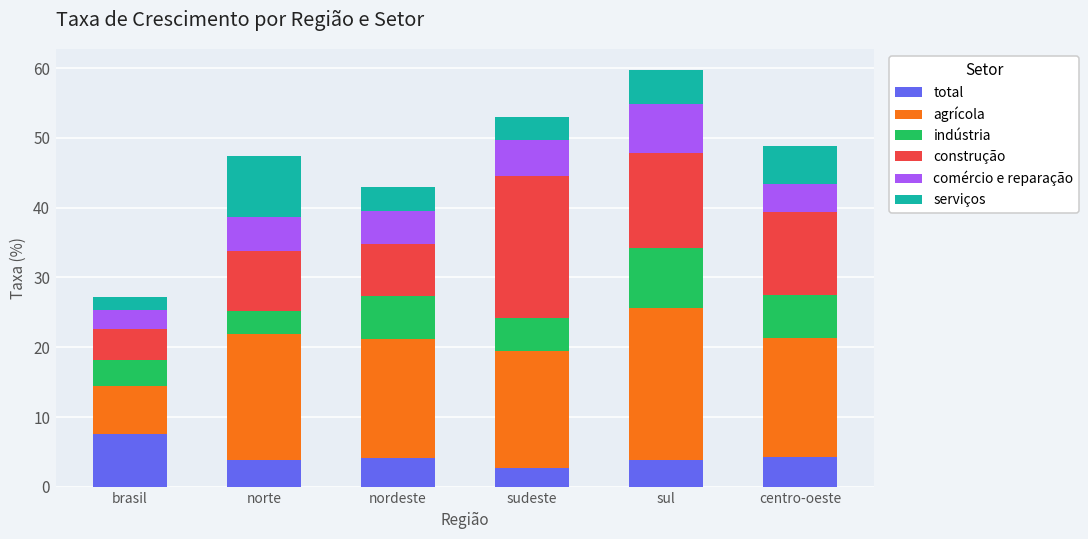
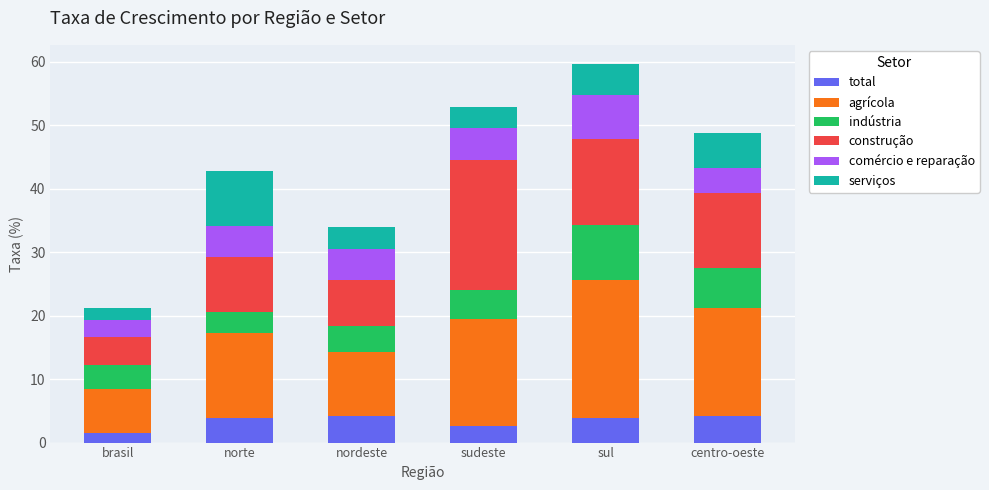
  {
    "total": {
-     "brasil": 8,
+     "brasil": 2,
      "norte": 4,
      "nordeste": 4,
      "sudeste": 3,
      "sul": 4,
      "centro-oeste": 4
    },
    "agrícola": {
      "brasil": 7,
-     "norte": 18,
-     "nordeste": 17,
+     "norte": 13,
+     "nordeste": 10,
      "sudeste": 17,
      "sul": 22,
      "centro-oeste": 17
    },
    "indústria": {
      "brasil": 4,
      "norte": 3,
-     "nordeste": 6,
+     "nordeste": 4,
      "sudeste": 5,
      "sul": 9,
      "centro-oeste": 6
    },
    "construção": {
      "brasil": 4,
      "norte": 9,
      "nordeste": 7,
      "sudeste": 20,
      "sul": 14,
      "centro-oeste": 12
    },
    "comércio e reparação": {
      "brasil": 3,
      "norte": 5,
      "nordeste": 5,
      "sudeste": 5,
      "sul": 7,
      "centro-oeste": 4
    },
    "serviços": {
      "brasil": 2,
      "norte": 9,
      "nordeste": 3,
      "sudeste": 3,
      "sul": 5,
      "centro-oeste": 5
    }
  }
